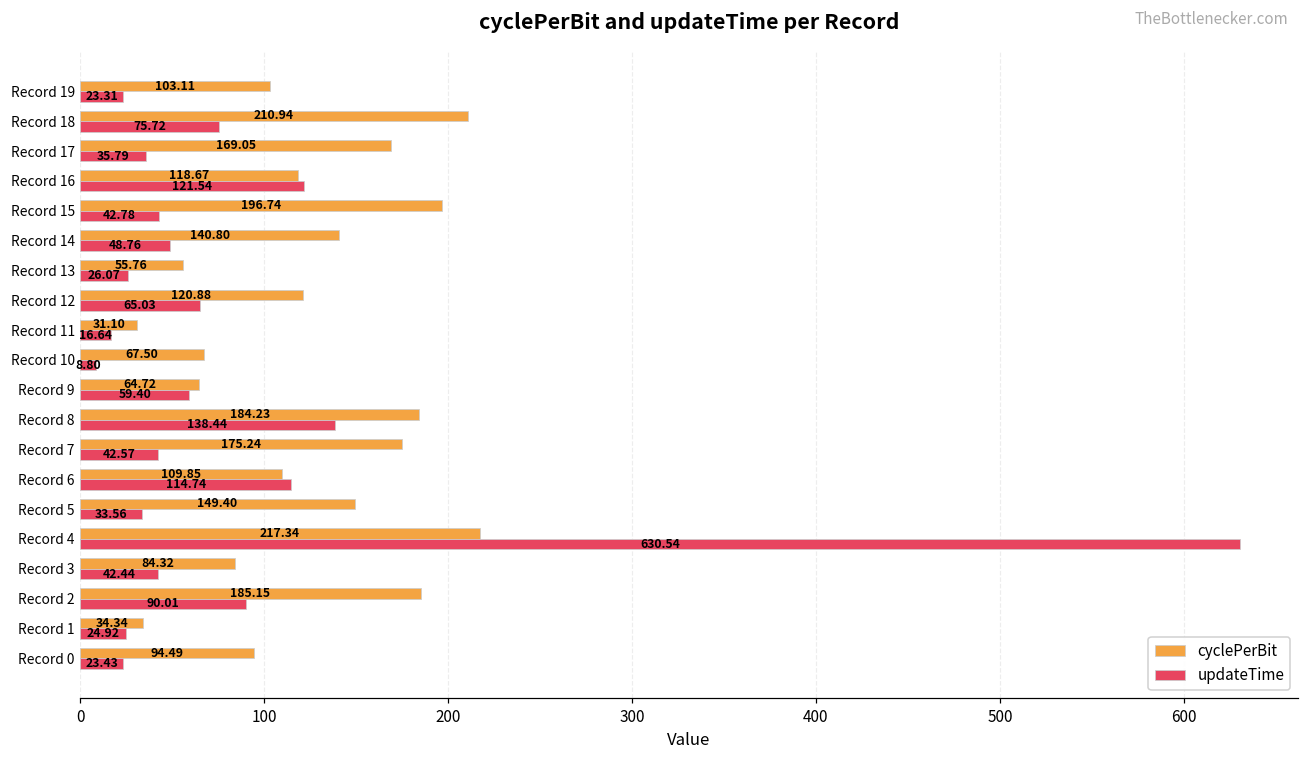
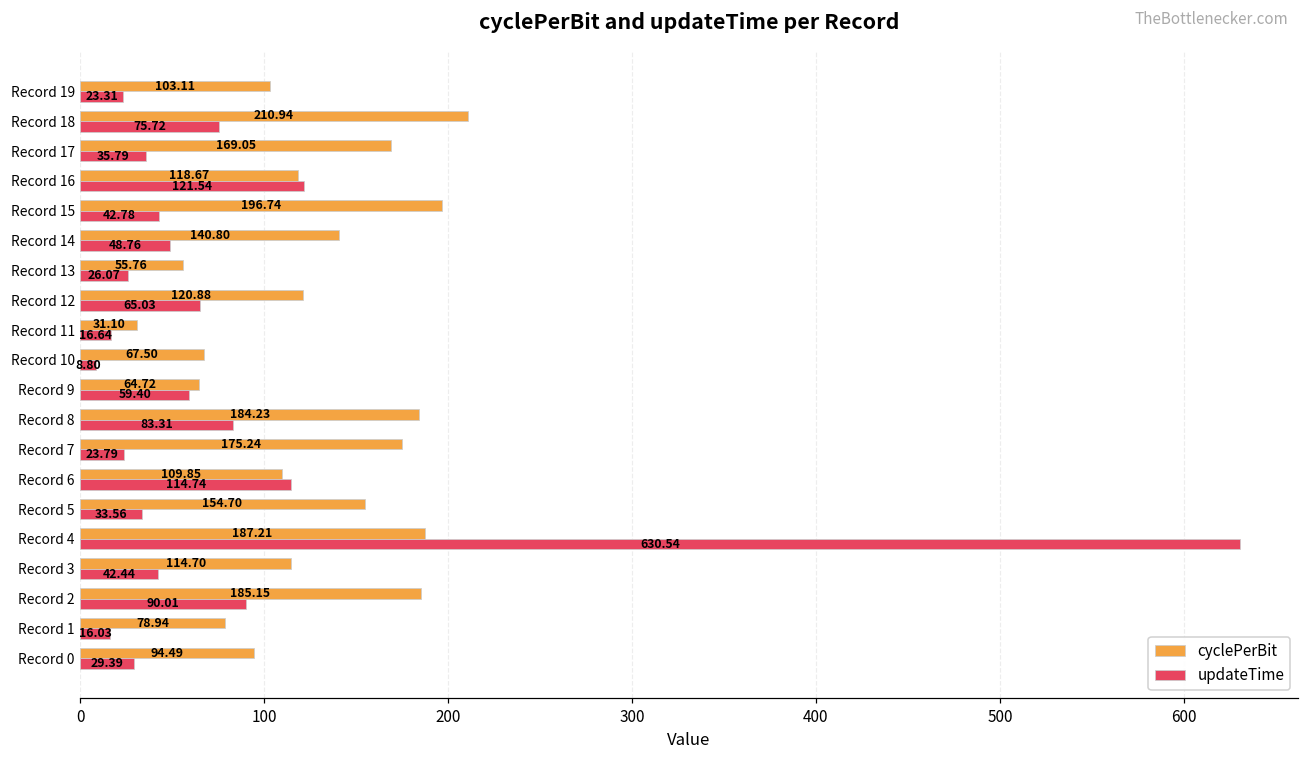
  {
    "cyclePerBit": {
      "Record 19": 103.11,
      "Record 18": 210.94,
      "Record 17": 169.05,
      "Record 15": 196.74,
      "Record 14": 140.80,
      "Record 13": 55.76,
      "Record 12": 120.88,
      "Record 10": 67.50,
      "Record 8": 184.23,
      "Record 7": 175.24,
-     "Record 5": 149.40,
-     "Record 4": 217.34,
-     "Record 3": 84.32,
+     "Record 5": 154.70,
+     "Record 4": 187.21,
+     "Record 3": 114.70,
      "Record 2": 185.15,
-     "Record 1": 34.34,
+     "Record 1": 78.94,
      "Record 0": 94.49
    },
    "updateTime": {
      "Record 19": 23.31,
      "Record 18": 75.72,
      "Record 17": 35.79,
      "Record 15": 42.78,
      "Record 14": 48.76,
      "Record 13": 26.07,
      "Record 12": 65.03,
      "Record 10": 8.80,
-     "Record 8": 138.44,
-     "Record 7": 42.57,
+     "Record 8": 83.31,
+     "Record 7": 23.79,
      "Record 5": 33.56,
      "Record 4": 630.54,
      "Record 3": 42.44,
      "Record 2": 90.01,
-     "Record 1": 24.92,
-     "Record 0": 23.43
+     "Record 1": 16.03,
+     "Record 0": 29.39
    }
  }
